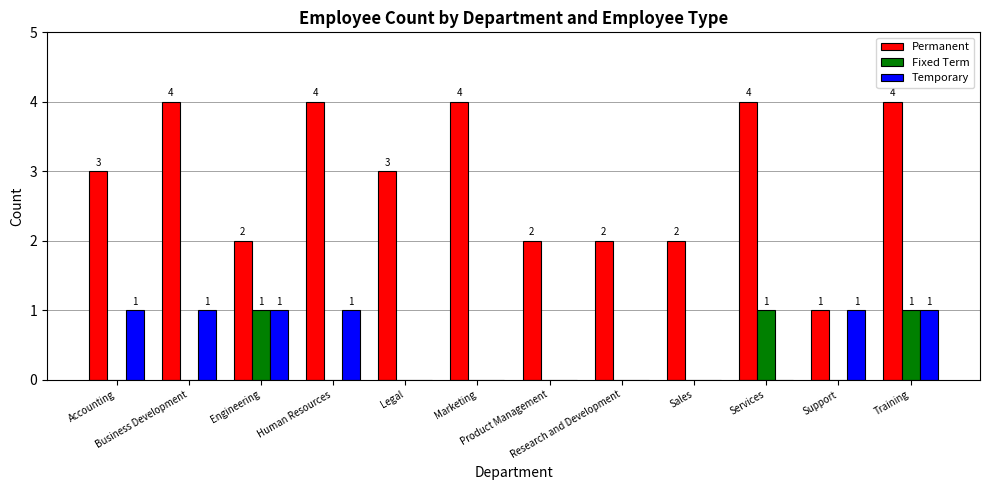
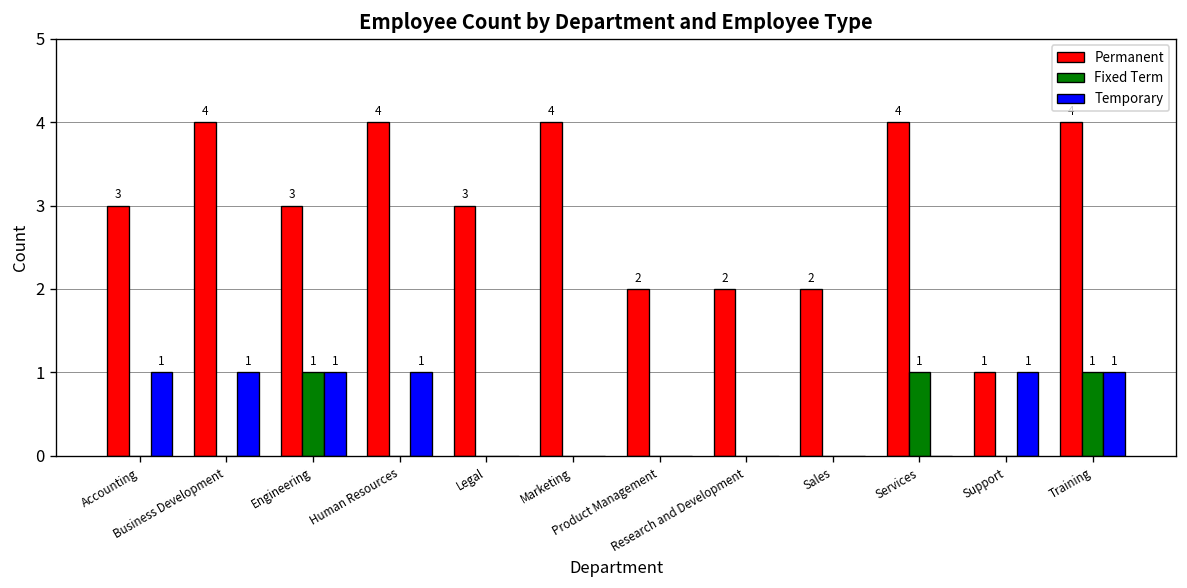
  {
    "Permanent": {
      "Accounting": 3,
      "Business Development": 4,
-     "Engineering": 2,
+     "Engineering": 3,
      "Human Resources": 4,
      "Legal": 3,
      "Marketing": 4,
      "Product Management": 2,
      "Research and Development": 2,
      "Sales": 2,
      "Services": 4,
      "Support": 1,
      "Training": 4
    },
    "Fixed Term": {
      "Engineering": 1,
      "Services": 1,
      "Training": 1
    },
    "Temporary": {
      "Accounting": 1,
      "Business Development": 1,
      "Engineering": 1,
      "Human Resources": 1,
      "Support": 1,
      "Training": 1
    }
  }
